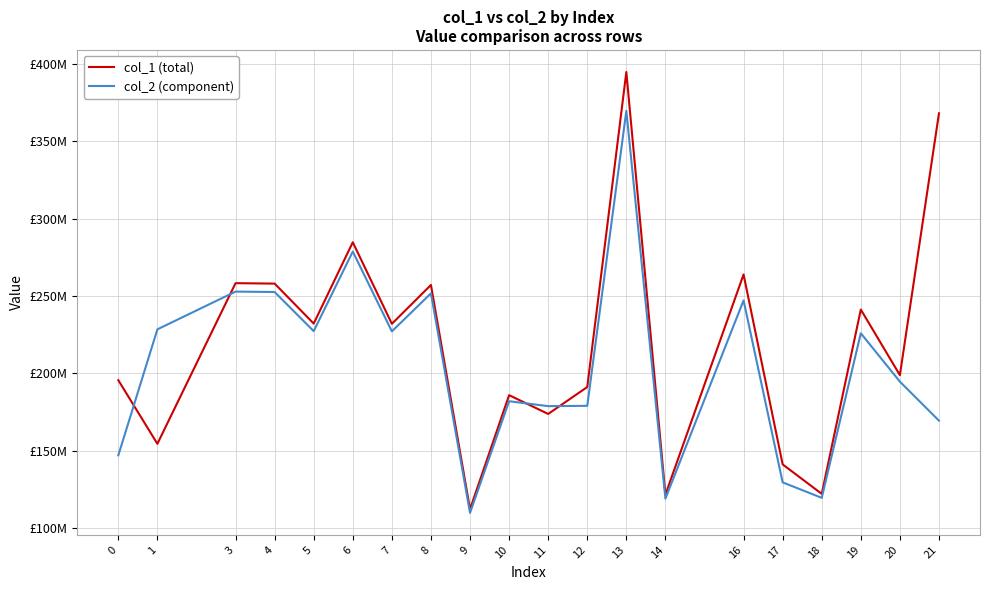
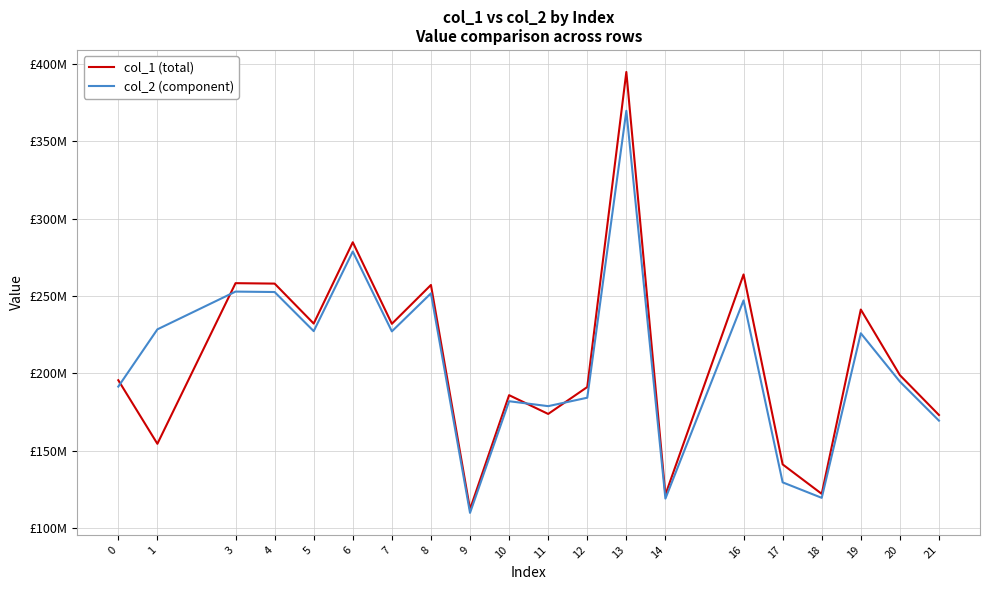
  {
    "col_1 (total)": {
      "0": "£196000000",
      "1": "£155000000",
      "3": "£258000000",
      "4": "£258000000",
      "5": "£232000000",
      "6": "£285000000",
      "7": "£232000000",
      "8": "£257000000",
      "9": "£112000000",
      "10": "£186000000",
      "11": "£174000000",
      "12": "£191000000",
      "13": "£395000000",
      "14": "£122000000",
      "16": "£264000000",
      "17": "£141000000",
      "18": "£122000000",
      "19": "£241000000",
      "20": "£199000000",
-     "21": "£368000000"
+     "21": "£173000000"
    },
    "col_2 (component)": {
-     "0": "£147000000",
+     "0": "£191000000",
      "1": "£228000000",
      "3": "£253000000",
      "4": "£253000000",
      "5": "£227000000",
      "6": "£279000000",
      "7": "£227000000",
      "8": "£252000000",
      "9": "£110000000",
      "10": "£182000000",
      "11": "£179000000",
-     "12": "£179000000",
+     "12": "£184000000",
      "13": "£370000000",
      "14": "£119000000",
      "16": "£247000000",
      "17": "£130000000",
      "18": "£120000000",
      "19": "£226000000",
      "20": "£195000000",
      "21": "£169000000"
    }
  }
